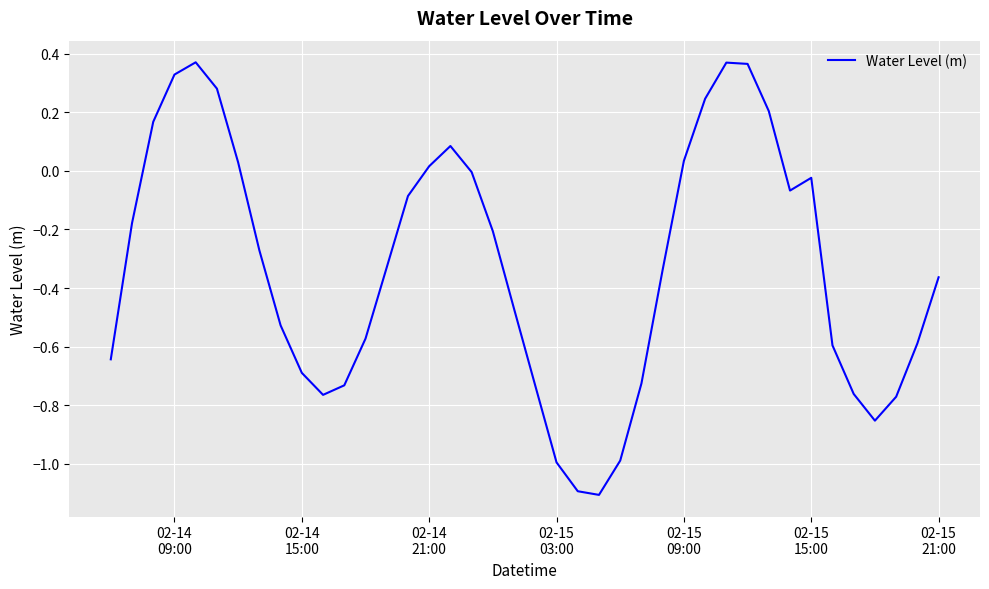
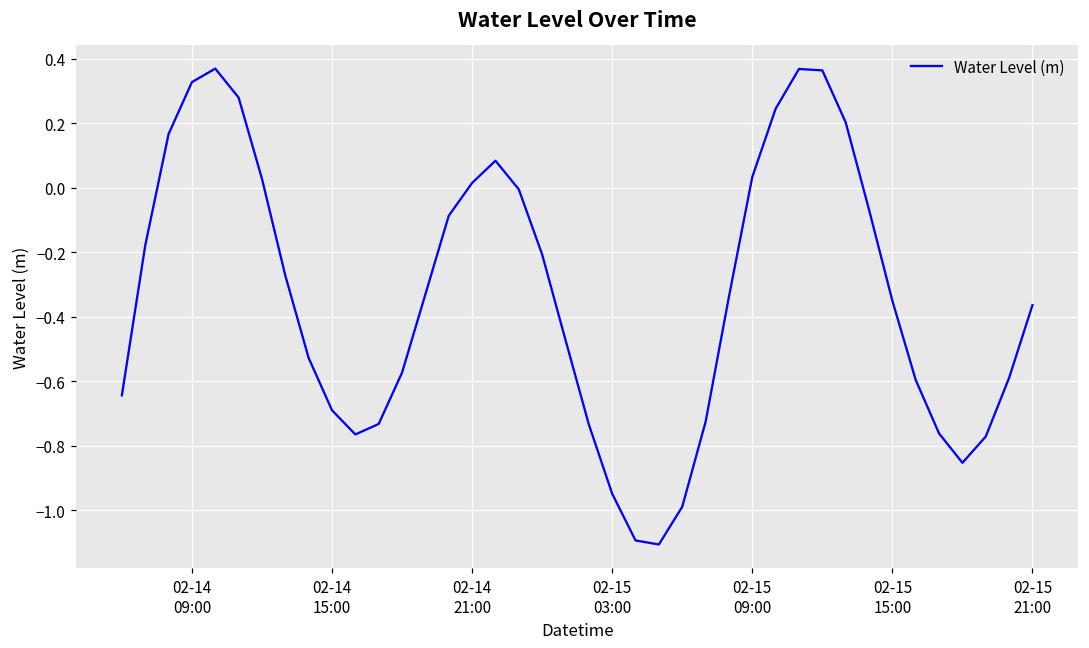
  {
    "02-14 09:00": 0.33,
    "02-14 15:00": -0.69,
    "02-14 21:00": 0.02,
-   "02-15 03:00": -0.99,
+   "02-15 03:00": -0.95,
    "02-15 09:00": 0.03,
-   "02-15 15:00": -0.02,
+   "02-15 15:00": -0.35,
    "02-15 21:00": -0.36
  }
